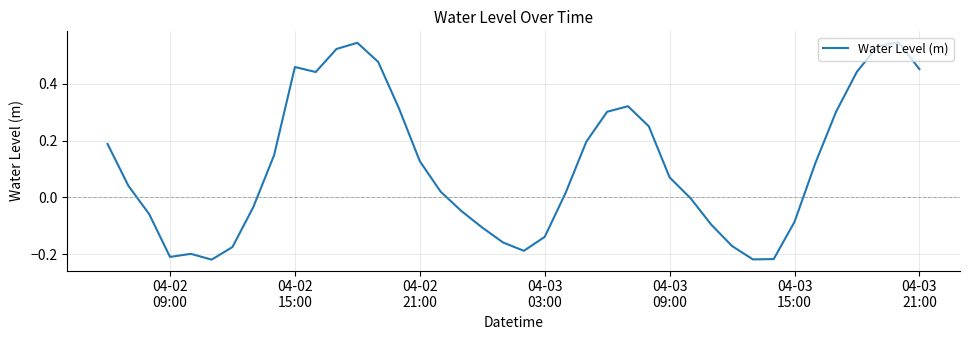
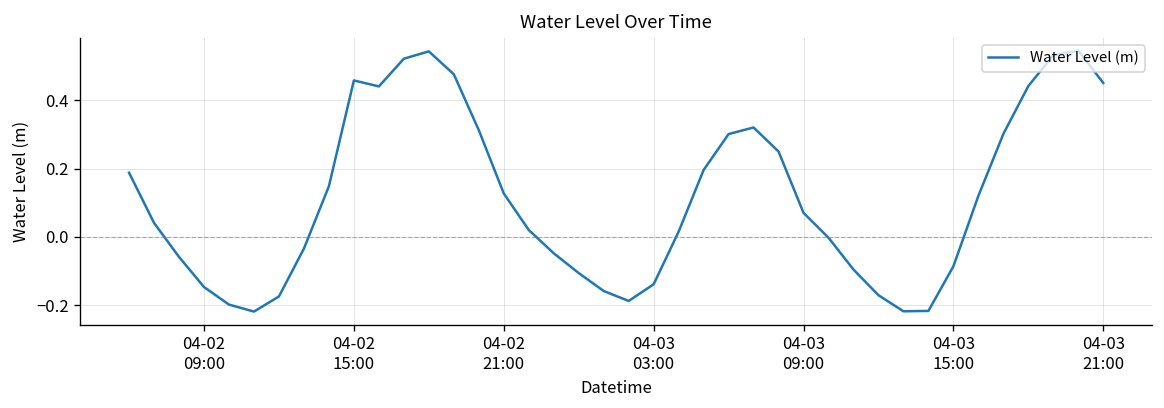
  {
-   "04-02 09:00": -0.21,
+   "04-02 09:00": -0.15,
    "04-02 15:00": 0.46,
    "04-02 21:00": 0.13,
    "04-03 03:00": -0.14,
    "04-03 09:00": 0.07,
    "04-03 15:00": -0.09,
    "04-03 21:00": 0.45
  }
